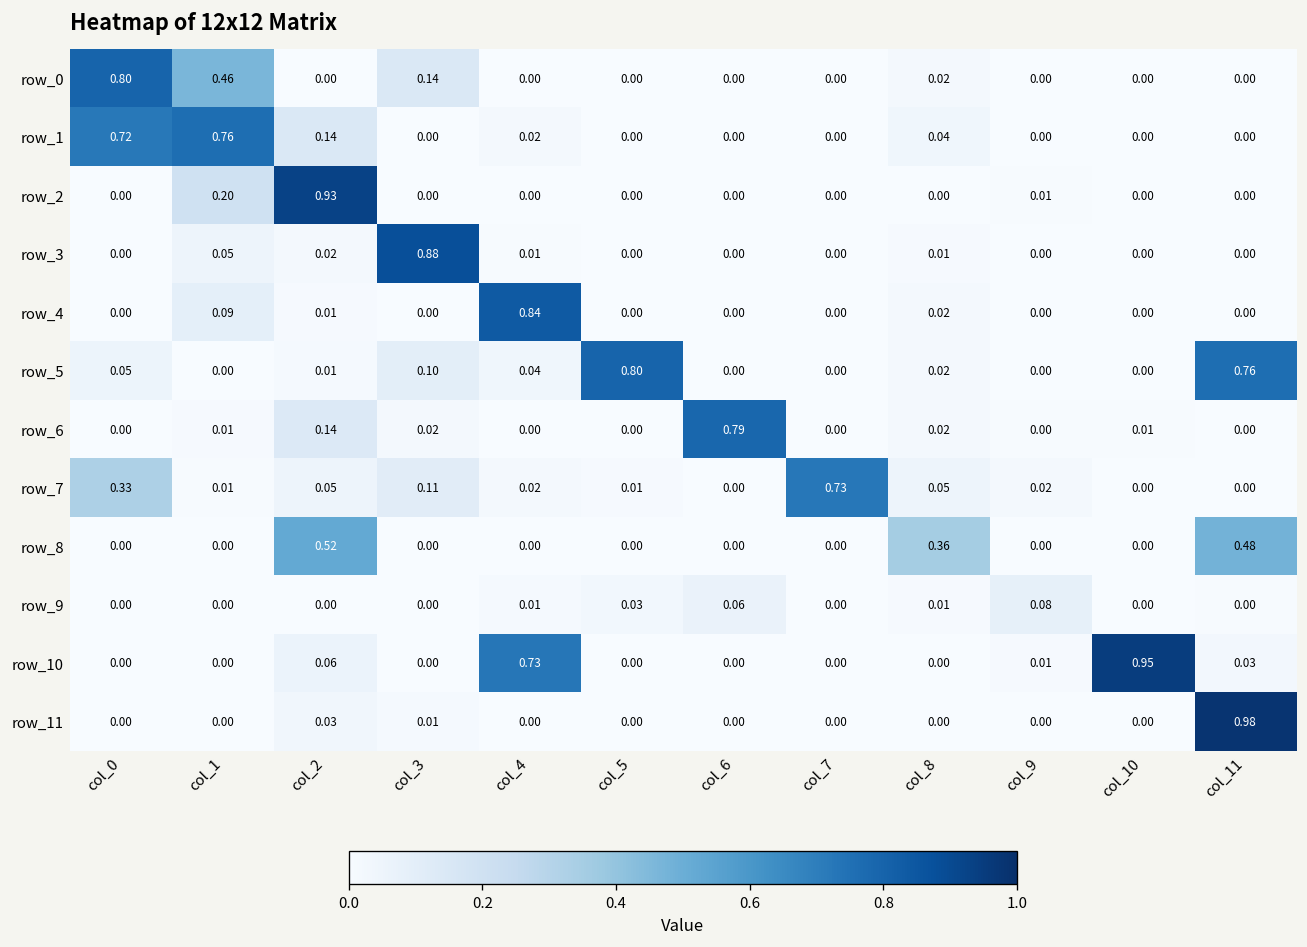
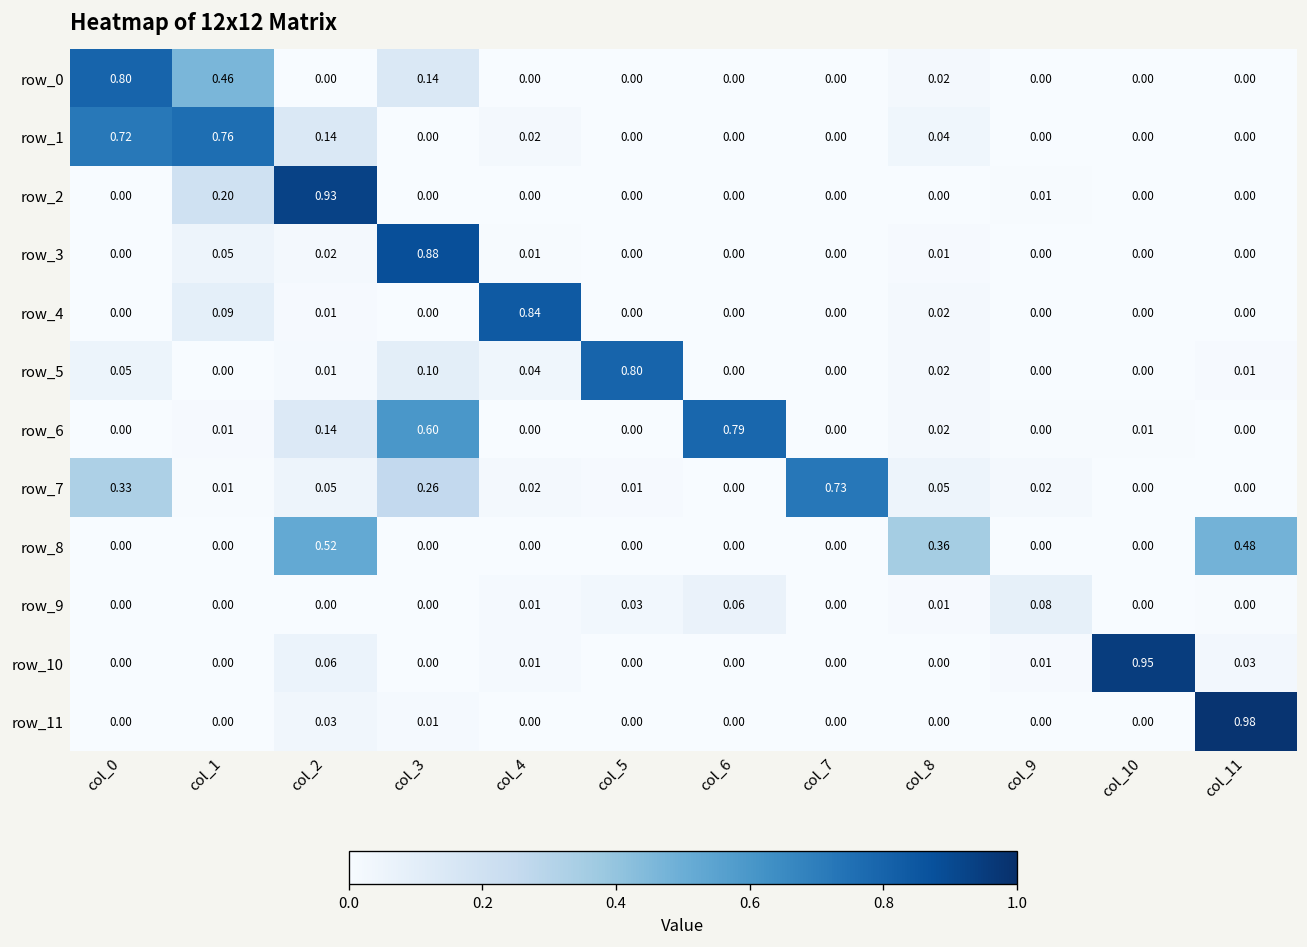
  {
    "row_0": {
      "col_0": 0.80,
      "col_1": 0.46,
      "col_2": 0.00,
      "col_3": 0.14,
      "col_4": 0.00,
      "col_5": 0.00,
      "col_6": 0.00,
      "col_7": 0.00,
      "col_8": 0.02,
      "col_9": 0.00,
      "col_10": 0.00,
      "col_11": 0.00
    },
    "row_1": {
      "col_0": 0.72,
      "col_1": 0.76,
      "col_2": 0.14,
      "col_3": 0.00,
      "col_4": 0.02,
      "col_5": 0.00,
      "col_6": 0.00,
      "col_7": 0.00,
      "col_8": 0.04,
      "col_9": 0.00,
      "col_10": 0.00,
      "col_11": 0.00
    },
    "row_2": {
      "col_0": 0.00,
      "col_1": 0.20,
      "col_2": 0.93,
      "col_3": 0.00,
      "col_4": 0.00,
      "col_5": 0.00,
      "col_6": 0.00,
      "col_7": 0.00,
      "col_8": 0.00,
      "col_9": 0.01,
      "col_10": 0.00,
      "col_11": 0.00
    },
    "row_3": {
      "col_0": 0.00,
      "col_1": 0.05,
      "col_2": 0.02,
      "col_3": 0.88,
      "col_4": 0.01,
      "col_5": 0.00,
      "col_6": 0.00,
      "col_7": 0.00,
      "col_8": 0.01,
      "col_9": 0.00,
      "col_10": 0.00,
      "col_11": 0.00
    },
    "row_4": {
      "col_0": 0.00,
      "col_1": 0.09,
      "col_2": 0.01,
      "col_3": 0.00,
      "col_4": 0.84,
      "col_5": 0.00,
      "col_6": 0.00,
      "col_7": 0.00,
      "col_8": 0.02,
      "col_9": 0.00,
      "col_10": 0.00,
      "col_11": 0.00
    },
    "row_5": {
      "col_0": 0.05,
      "col_1": 0.00,
      "col_2": 0.01,
      "col_3": 0.10,
      "col_4": 0.04,
      "col_5": 0.80,
      "col_6": 0.00,
      "col_7": 0.00,
      "col_8": 0.02,
      "col_9": 0.00,
      "col_10": 0.00,
-     "col_11": 0.76
+     "col_11": 0.01
    },
    "row_6": {
      "col_0": 0.00,
      "col_1": 0.01,
      "col_2": 0.14,
-     "col_3": 0.02,
+     "col_3": 0.60,
      "col_4": 0.00,
      "col_5": 0.00,
      "col_6": 0.79,
      "col_7": 0.00,
      "col_8": 0.02,
      "col_9": 0.00,
      "col_10": 0.01,
      "col_11": 0.00
    },
    "row_7": {
      "col_0": 0.33,
      "col_1": 0.01,
      "col_2": 0.05,
-     "col_3": 0.11,
+     "col_3": 0.26,
      "col_4": 0.02,
      "col_5": 0.01,
      "col_6": 0.00,
      "col_7": 0.73,
      "col_8": 0.05,
      "col_9": 0.02,
      "col_10": 0.00,
      "col_11": 0.00
    },
    "row_8": {
      "col_0": 0.00,
      "col_1": 0.00,
      "col_2": 0.52,
      "col_3": 0.00,
      "col_4": 0.00,
      "col_5": 0.00,
      "col_6": 0.00,
      "col_7": 0.00,
      "col_8": 0.36,
      "col_9": 0.00,
      "col_10": 0.00,
      "col_11": 0.48
    },
    "row_9": {
      "col_0": 0.00,
      "col_1": 0.00,
      "col_2": 0.00,
      "col_3": 0.00,
      "col_4": 0.01,
      "col_5": 0.03,
      "col_6": 0.06,
      "col_7": 0.00,
      "col_8": 0.01,
      "col_9": 0.08,
      "col_10": 0.00,
      "col_11": 0.00
    },
    "row_10": {
      "col_0": 0.00,
      "col_1": 0.00,
      "col_2": 0.06,
      "col_3": 0.00,
-     "col_4": 0.73,
+     "col_4": 0.01,
      "col_5": 0.00,
      "col_6": 0.00,
      "col_7": 0.00,
      "col_8": 0.00,
      "col_9": 0.01,
      "col_10": 0.95,
      "col_11": 0.03
    },
    "row_11": {
      "col_0": 0.00,
      "col_1": 0.00,
      "col_2": 0.03,
      "col_3": 0.01,
      "col_4": 0.00,
      "col_5": 0.00,
      "col_6": 0.00,
      "col_7": 0.00,
      "col_8": 0.00,
      "col_9": 0.00,
      "col_10": 0.00,
      "col_11": 0.98
    }
  }
